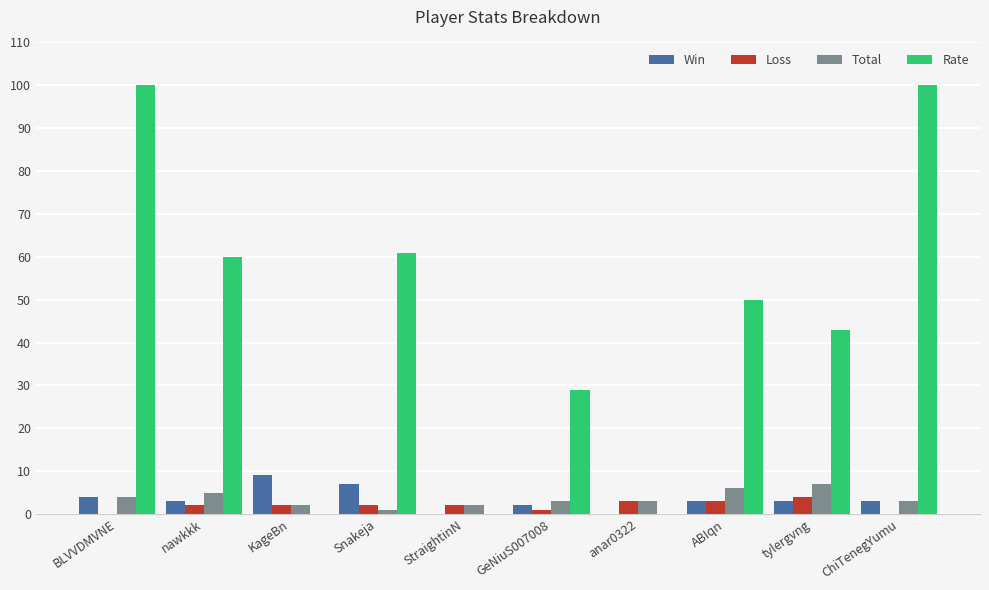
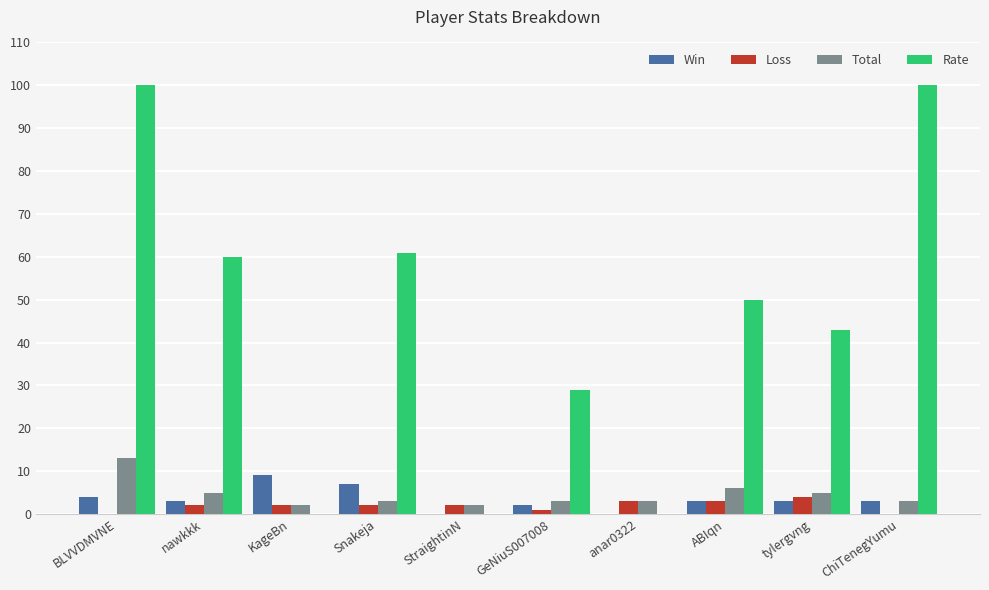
  {
    "Win": {
      "BLVVDMVNE": 4,
      "nawkkk": 3,
      "KageBn": 9,
      "Snakeja": 7,
      "StraightinN": 0,
      "GeNiuS007008": 2,
      "anar0322": 0,
      "ABIqn": 3,
      "tylergvng": 3,
      "ChiTenegYumu": 3
    },
    "Loss": {
      "BLVVDMVNE": 0,
      "nawkkk": 2,
      "KageBn": 2,
      "Snakeja": 2,
      "StraightinN": 2,
      "GeNiuS007008": 1,
      "anar0322": 3,
      "ABIqn": 3,
      "tylergvng": 4,
      "ChiTenegYumu": 0
    },
    "Total": {
-     "BLVVDMVNE": 4,
+     "BLVVDMVNE": 13,
      "nawkkk": 5,
      "KageBn": 2,
-     "Snakeja": 1,
+     "Snakeja": 3,
      "StraightinN": 2,
      "GeNiuS007008": 3,
      "anar0322": 3,
      "ABIqn": 6,
-     "tylergvng": 7,
+     "tylergvng": 5,
      "ChiTenegYumu": 3
    },
    "Rate": {
      "BLVVDMVNE": 100,
      "nawkkk": 60,
      "KageBn": 0,
      "Snakeja": 61,
      "StraightinN": 0,
      "GeNiuS007008": 29,
      "anar0322": 0,
      "ABIqn": 50,
      "tylergvng": 43,
      "ChiTenegYumu": 100
    }
  }
